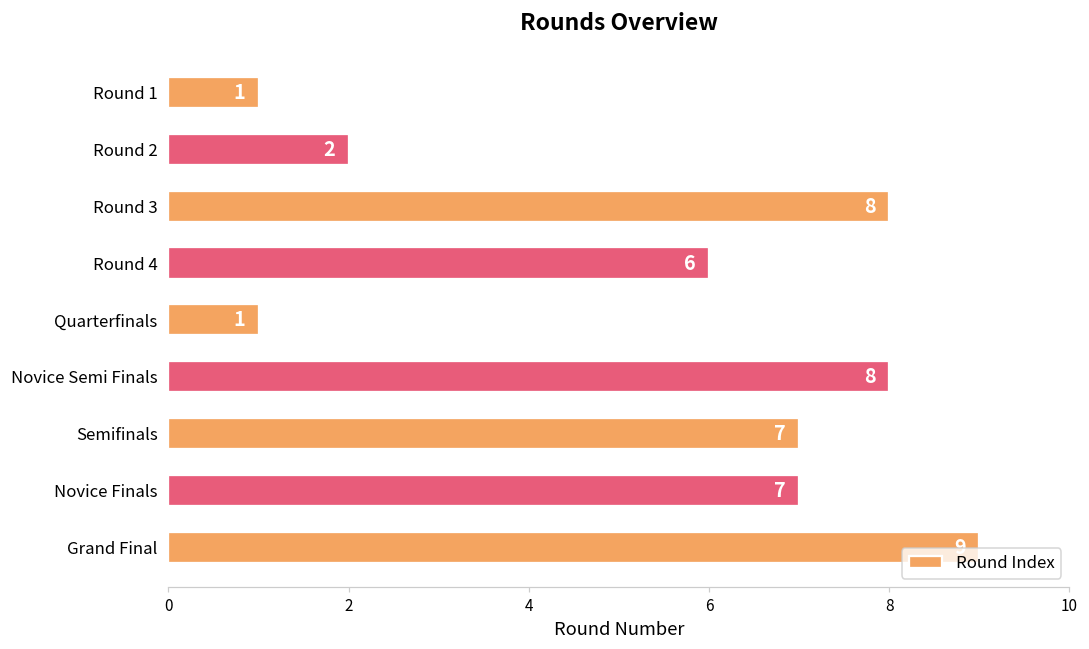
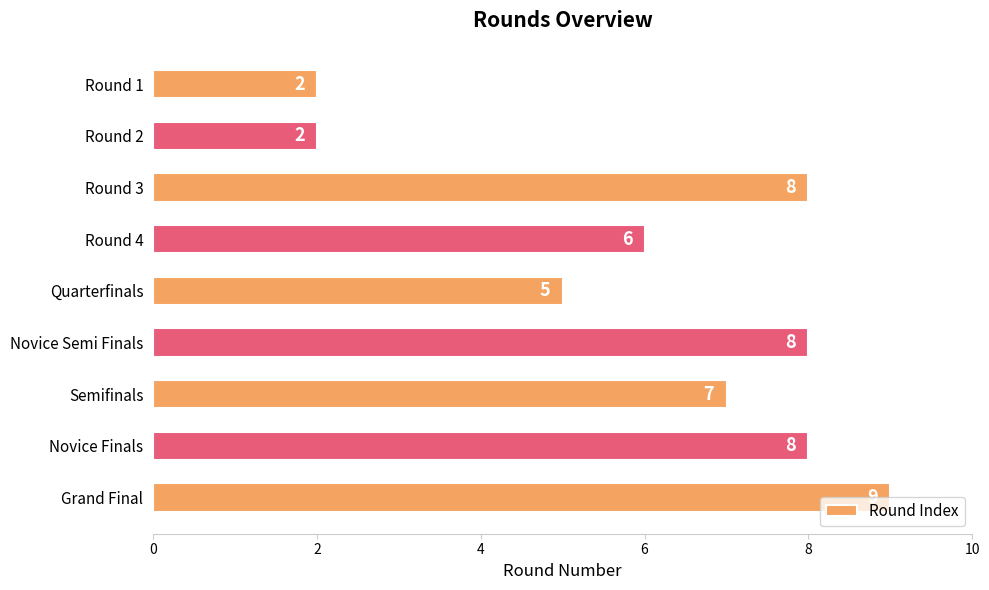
  {
-   "Round 1": 1,
+   "Round 1": 2,
    "Round 2": 2,
    "Round 3": 8,
    "Round 4": 6,
-   "Quarterfinals": 1,
+   "Quarterfinals": 5,
    "Novice Semi Finals": 8,
    "Semifinals": 7,
-   "Novice Finals": 7
+   "Novice Finals": 8
  }
